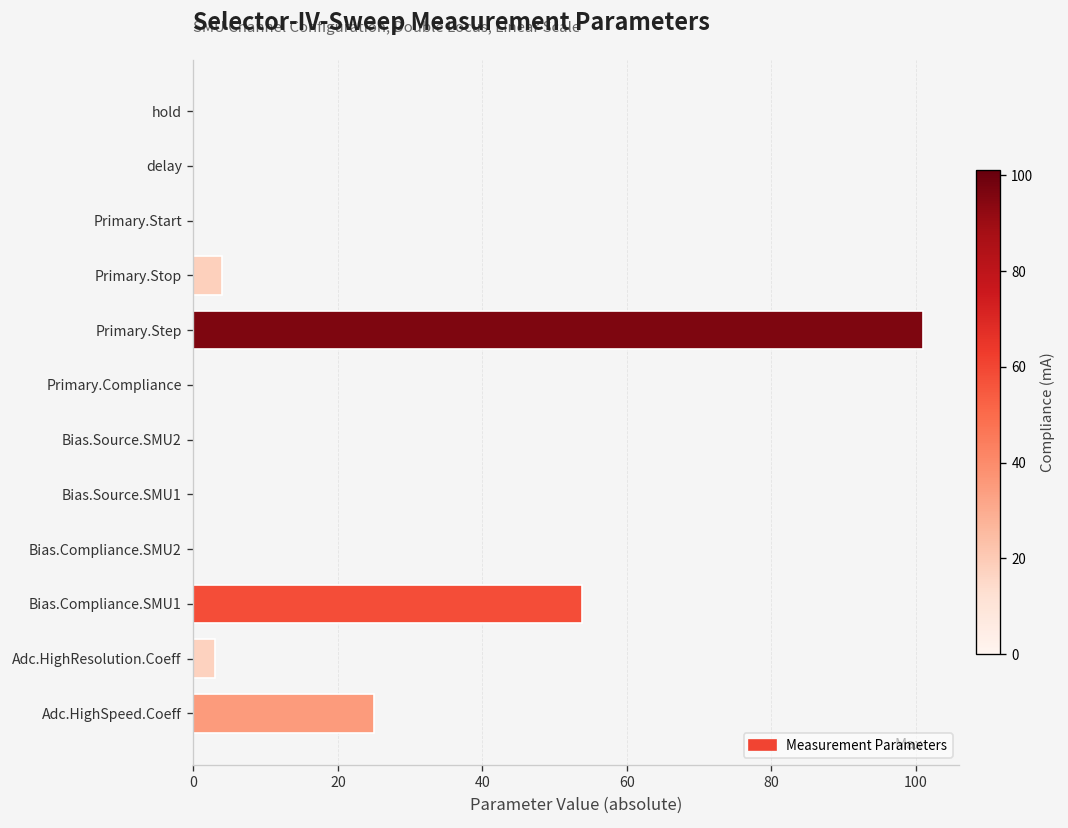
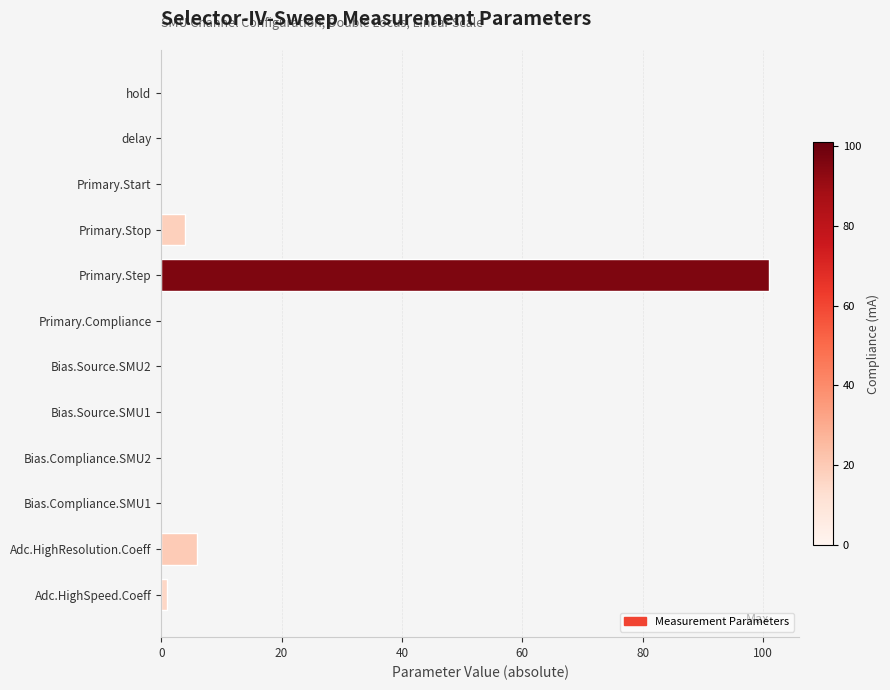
  {
    "hold": 0,
    "delay": 0,
    "Primary.Start": 0,
    "Primary.Stop": 4,
    "Primary.Step": 101,
    "Bias.Source.SMU2": 0,
    "Bias.Source.SMU1": 0,
-   "Bias.Compliance.SMU1": 54,
-   "Adc.HighResolution.Coeff": 3,
-   "Adc.HighSpeed.Coeff": 25
+   "Bias.Compliance.SMU1": 0,
+   "Adc.HighResolution.Coeff": 6,
+   "Adc.HighSpeed.Coeff": 1
  }
